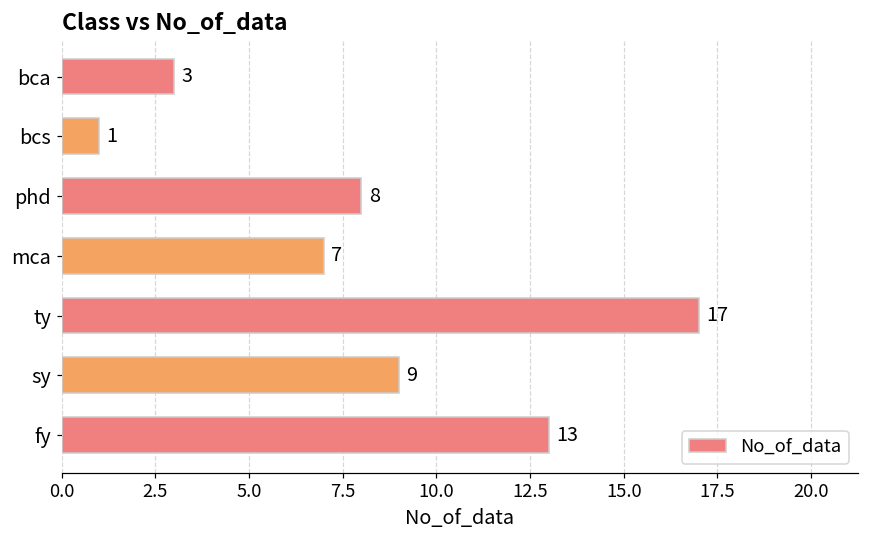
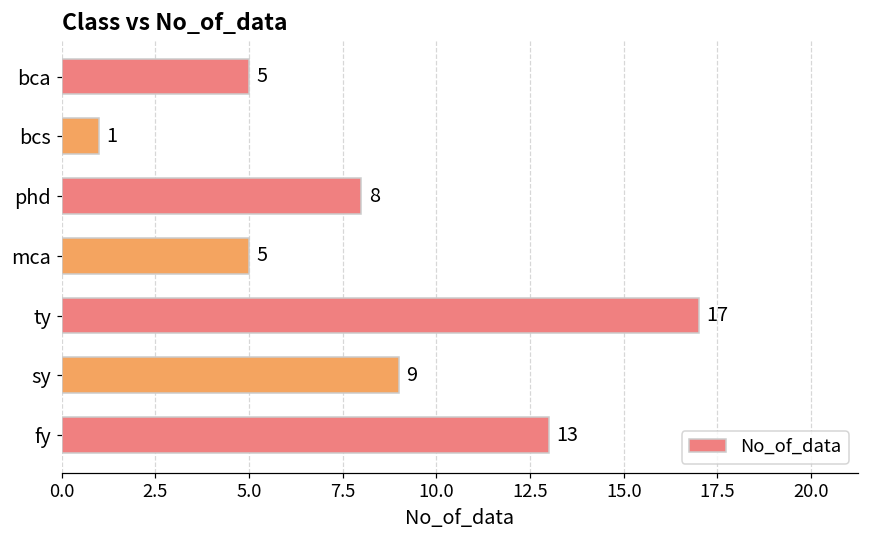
  {
-   "bca": 3,
+   "bca": 5,
    "bcs": 1,
    "phd": 8,
-   "mca": 7,
+   "mca": 5,
    "ty": 17,
    "sy": 9,
    "fy": 13
  }
